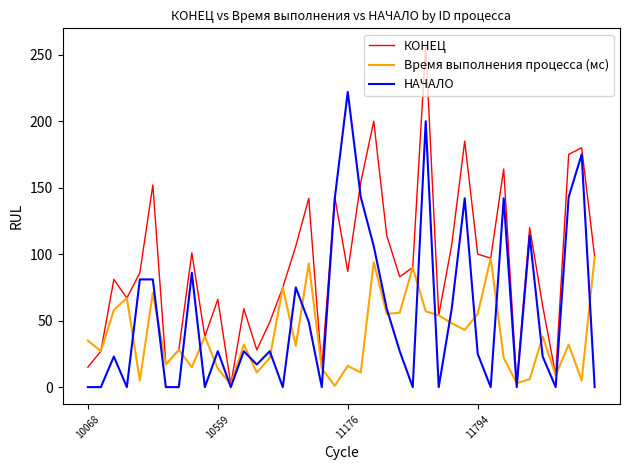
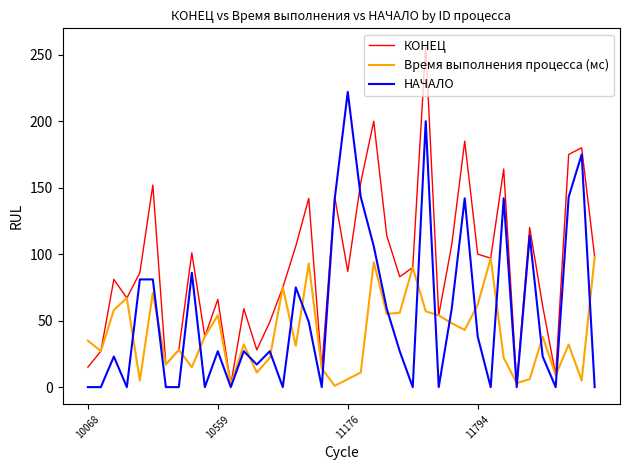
  {
    "КОНЕЦ": {
      "10068": 15,
      "10559": 66,
      "11176": 87,
      "11794": 100
    },
    "Время выполнения процесса (мс)": {
      "10068": 35,
-     "10559": 14,
-     "11176": 16,
-     "11794": 55
+     "10559": 54,
+     "11176": 6,
+     "11794": 62
    },
    "НАЧАЛО": {
      "10068": 0,
      "10559": 27,
      "11176": 222,
-     "11794": 25
+     "11794": 38
    }
  }
